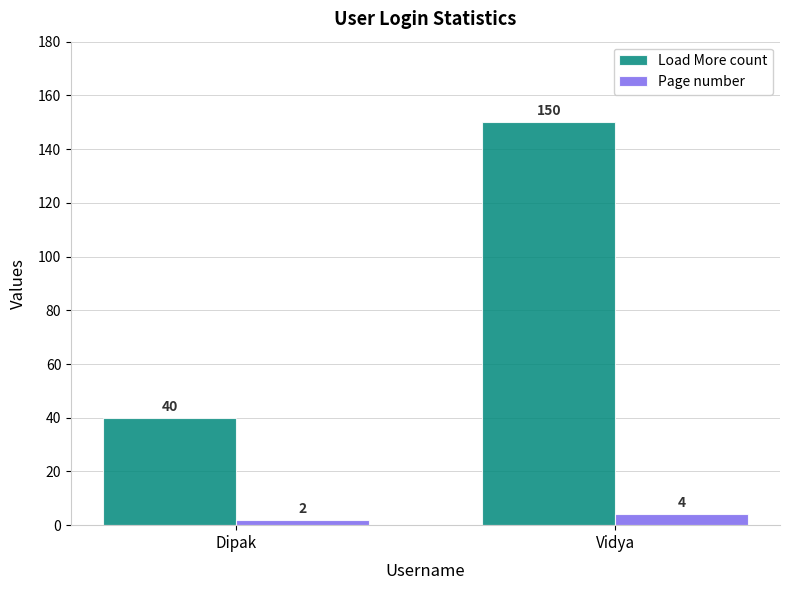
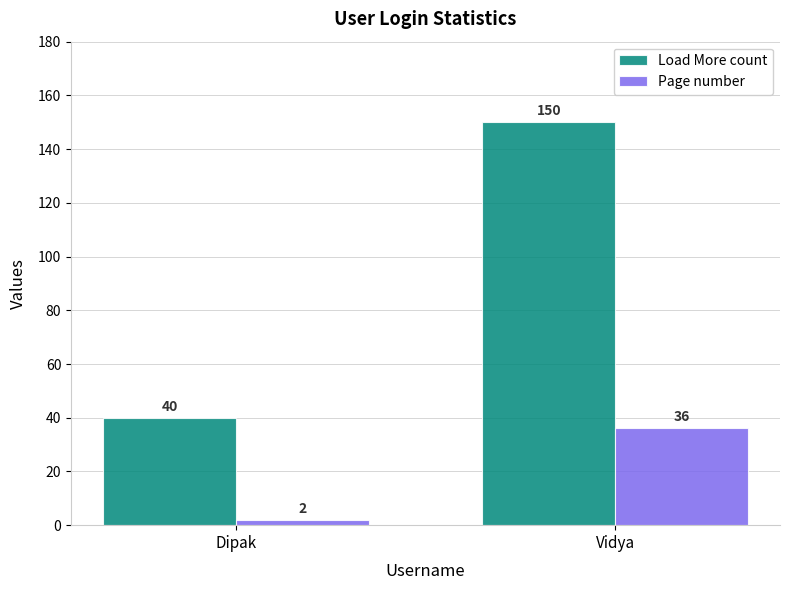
  {
    "Load More count": {
      "Dipak": 40,
      "Vidya": 150
    },
    "Page number": {
      "Dipak": 2,
-     "Vidya": 4
+     "Vidya": 36
    }
  }
